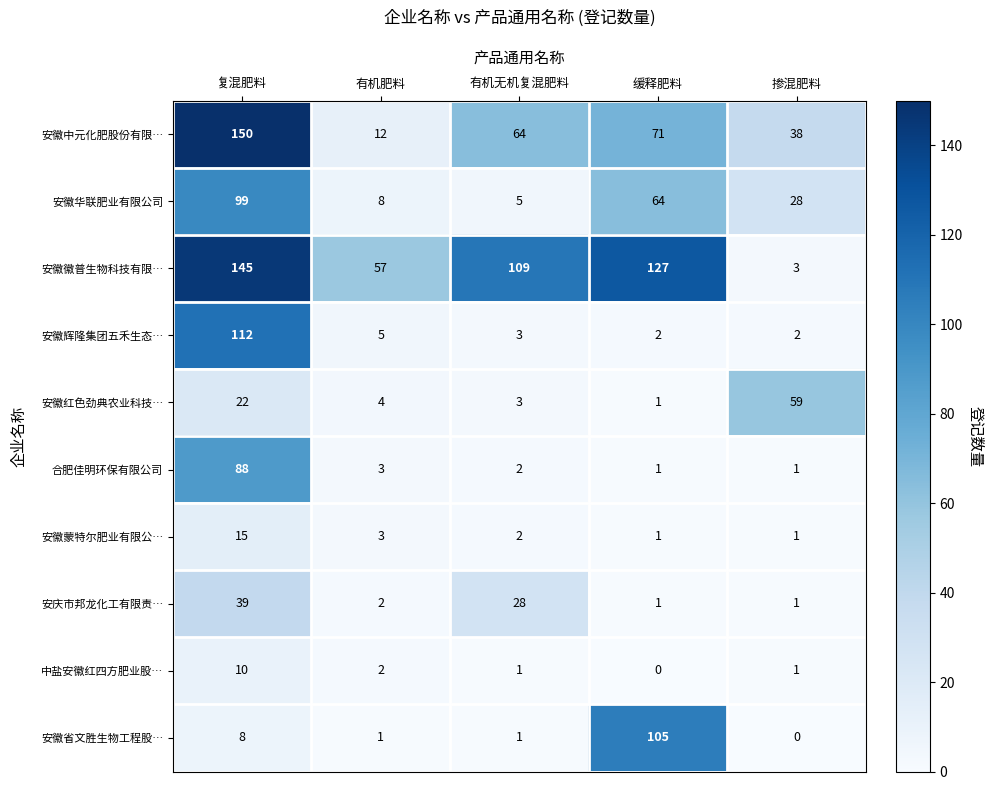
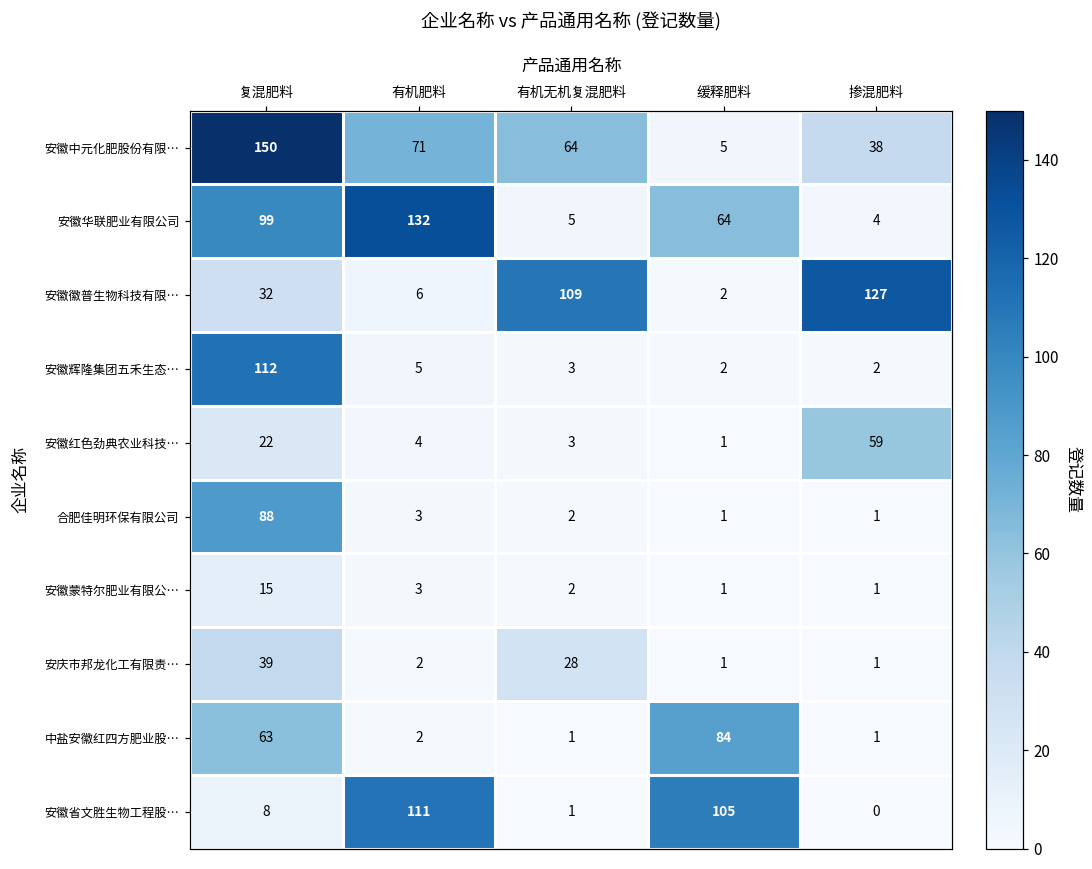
  {
    "安徽中元化肥股份有限…": {
      "复混肥料": 150,
-     "有机肥料": 12,
+     "有机肥料": 71,
      "有机无机复混肥料": 64,
-     "缓释肥料": 71,
+     "缓释肥料": 5,
      "掺混肥料": 38
    },
    "安徽华联肥业有限公司": {
      "复混肥料": 99,
-     "有机肥料": 8,
+     "有机肥料": 132,
      "有机无机复混肥料": 5,
      "缓释肥料": 64,
-     "掺混肥料": 28
+     "掺混肥料": 4
    },
    "安徽徽普生物科技有限…": {
-     "复混肥料": 145,
-     "有机肥料": 57,
+     "复混肥料": 32,
+     "有机肥料": 6,
      "有机无机复混肥料": 109,
-     "缓释肥料": 127,
-     "掺混肥料": 3
+     "缓释肥料": 2,
+     "掺混肥料": 127
    },
    "安徽辉隆集团五禾生态…": {
      "复混肥料": 112,
      "有机肥料": 5,
      "有机无机复混肥料": 3,
      "缓释肥料": 2,
      "掺混肥料": 2
    },
    "安徽红色劲典农业科技…": {
      "复混肥料": 22,
      "有机肥料": 4,
      "有机无机复混肥料": 3,
      "缓释肥料": 1,
      "掺混肥料": 59
    },
    "合肥佳明环保有限公司": {
      "复混肥料": 88,
      "有机肥料": 3,
      "有机无机复混肥料": 2,
      "缓释肥料": 1,
      "掺混肥料": 1
    },
    "安徽蒙特尔肥业有限公…": {
      "复混肥料": 15,
      "有机肥料": 3,
      "有机无机复混肥料": 2,
      "缓释肥料": 1,
      "掺混肥料": 1
    },
    "安庆市邦龙化工有限责…": {
      "复混肥料": 39,
      "有机肥料": 2,
      "有机无机复混肥料": 28,
      "缓释肥料": 1,
      "掺混肥料": 1
    },
    "中盐安徽红四方肥业股…": {
-     "复混肥料": 10,
+     "复混肥料": 63,
      "有机肥料": 2,
      "有机无机复混肥料": 1,
-     "缓释肥料": 0,
+     "缓释肥料": 84,
      "掺混肥料": 1
    },
    "安徽省文胜生物工程股…": {
      "复混肥料": 8,
-     "有机肥料": 1,
+     "有机肥料": 111,
      "有机无机复混肥料": 1,
      "缓释肥料": 105,
      "掺混肥料": 0
    }
  }
